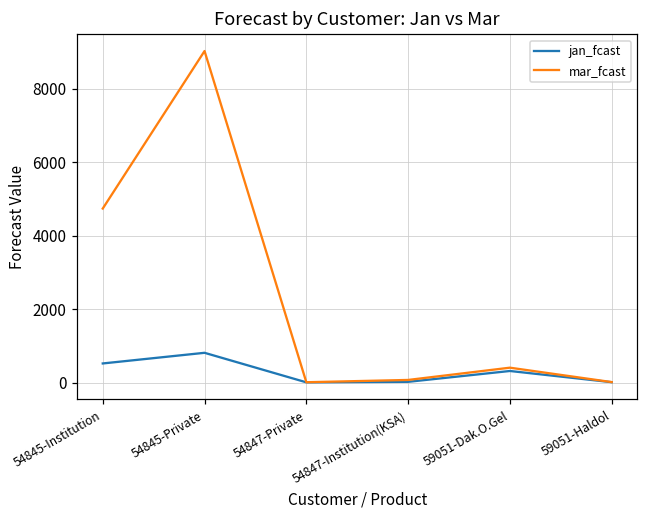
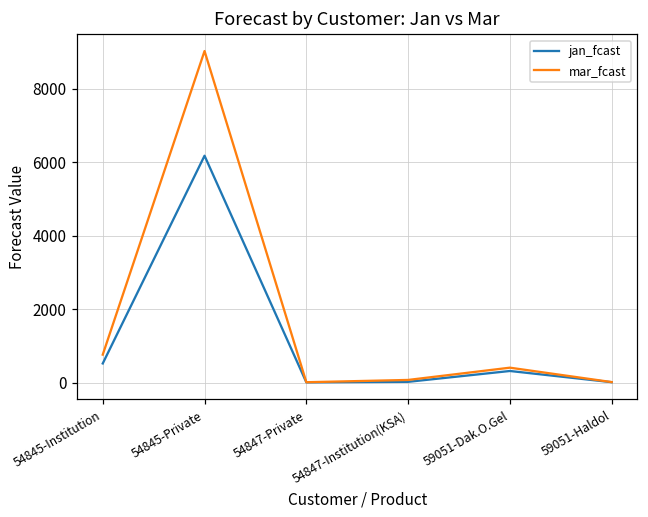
  {
    "jan_fcast": {
      "54845-Institution": 500,
-     "54845-Private": 800,
+     "54845-Private": 6200,
      "59051-Dak.O.Gel": 300
    },
    "mar_fcast": {
-     "54845-Institution": 4700,
+     "54845-Institution": 800,
      "54845-Private": 9000,
      "59051-Dak.O.Gel": 400
    }
  }
